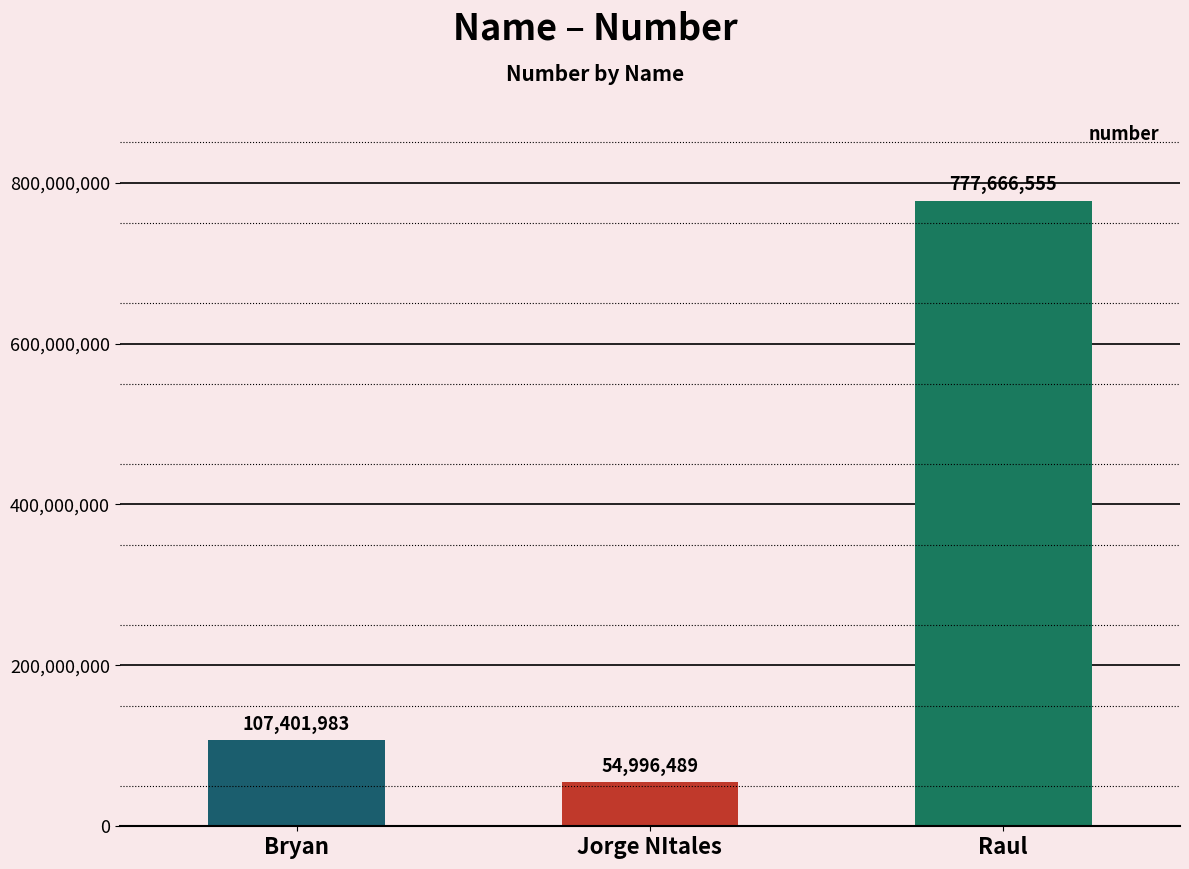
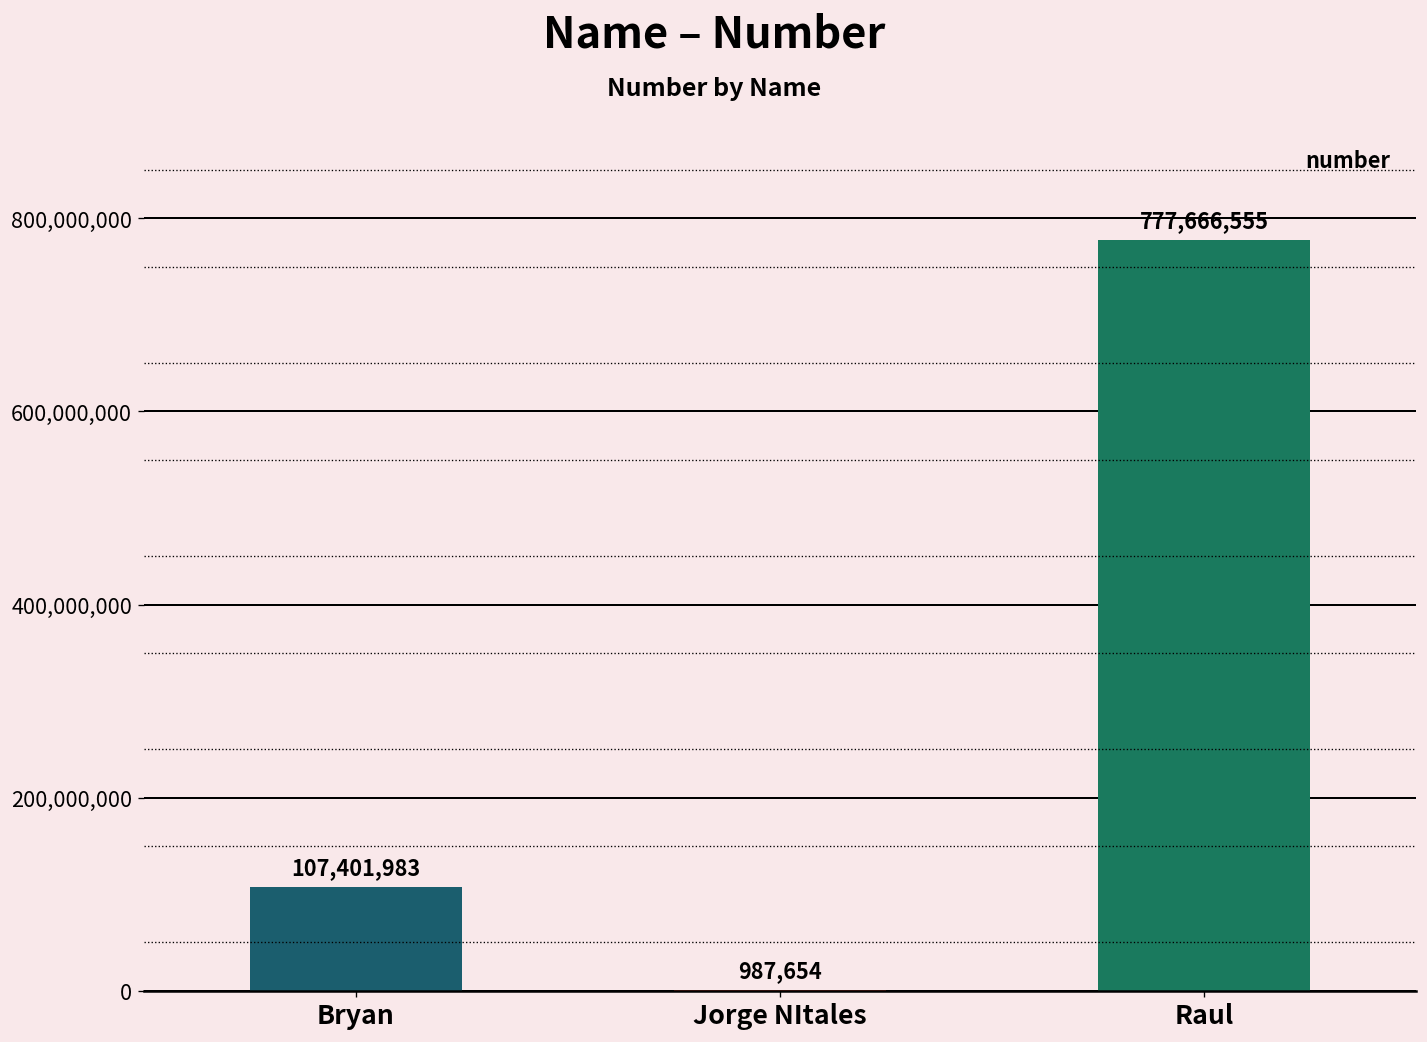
  {
    "Bryan": "107,401,983",
-   "Jorge NItales": "54,996,489",
+   "Jorge NItales": "987,654",
    "Raul": "777,666,555"
  }
